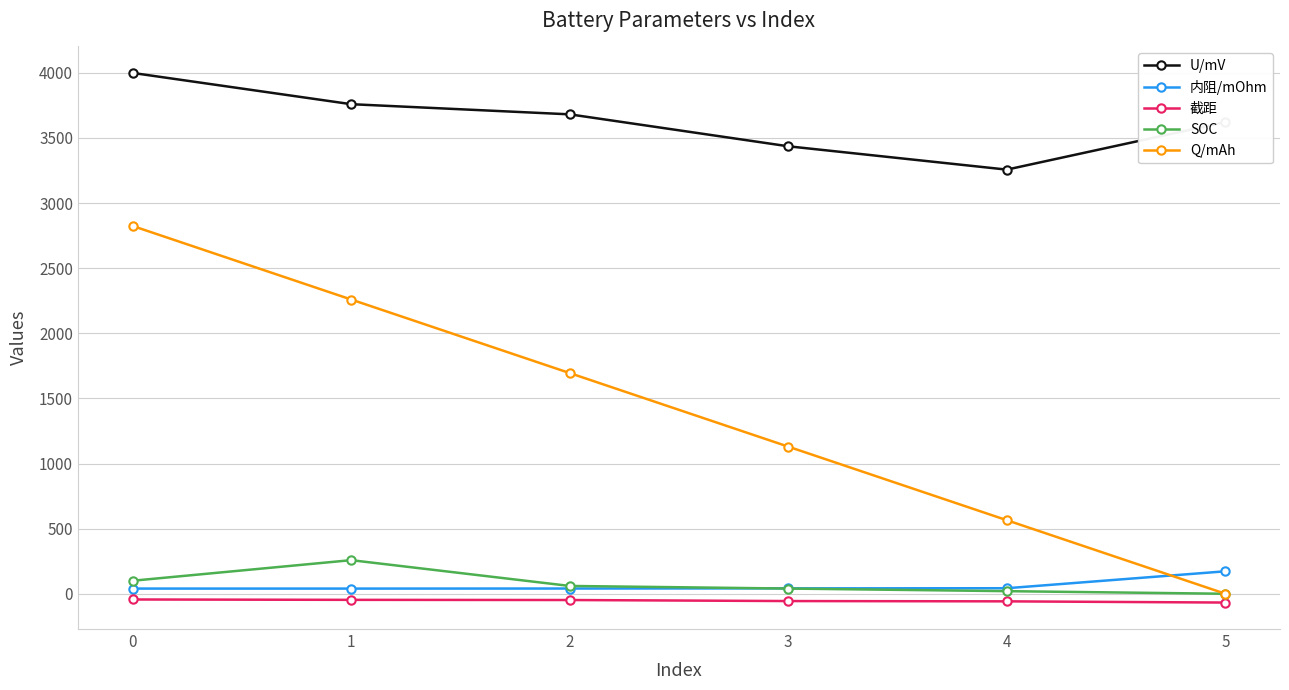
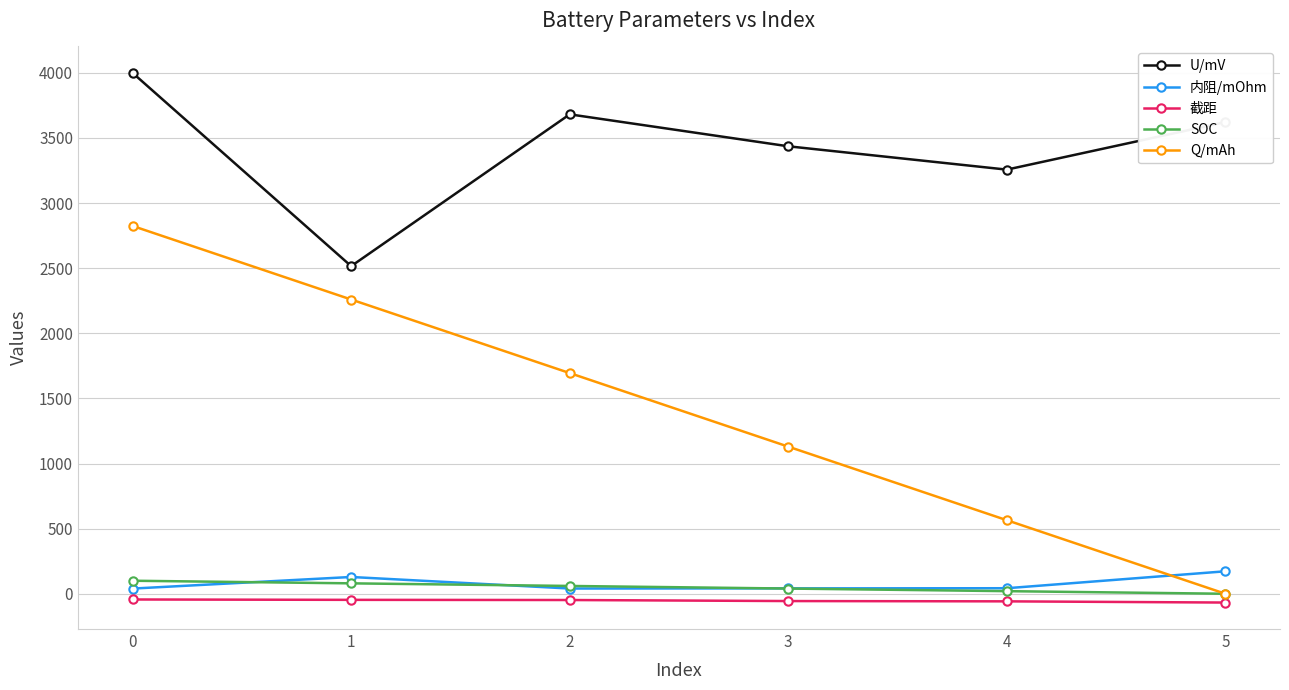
  {
    "U/mV": {
      "0": 4000,
-     "1": 3760,
+     "1": 2520,
      "2": 3680,
      "3": 3440,
      "4": 3260
    },
    "内阻/mOhm": {
      "0": 40,
-     "1": 40,
+     "1": 130,
      "2": 40,
      "4": 40,
      "5": 170
    },
    "截距": {
      "0": -40,
      "1": -50,
      "2": -50,
      "3": -60,
      "4": -60,
      "5": -70
    },
    "SOC": {
      "0": 100,
-     "1": 260,
+     "1": 80,
      "2": 60,
      "4": 20
    },
    "Q/mAh": {
      "0": 2820,
      "1": 2260,
      "2": 1690,
      "3": 1130,
      "4": 560
    }
  }
